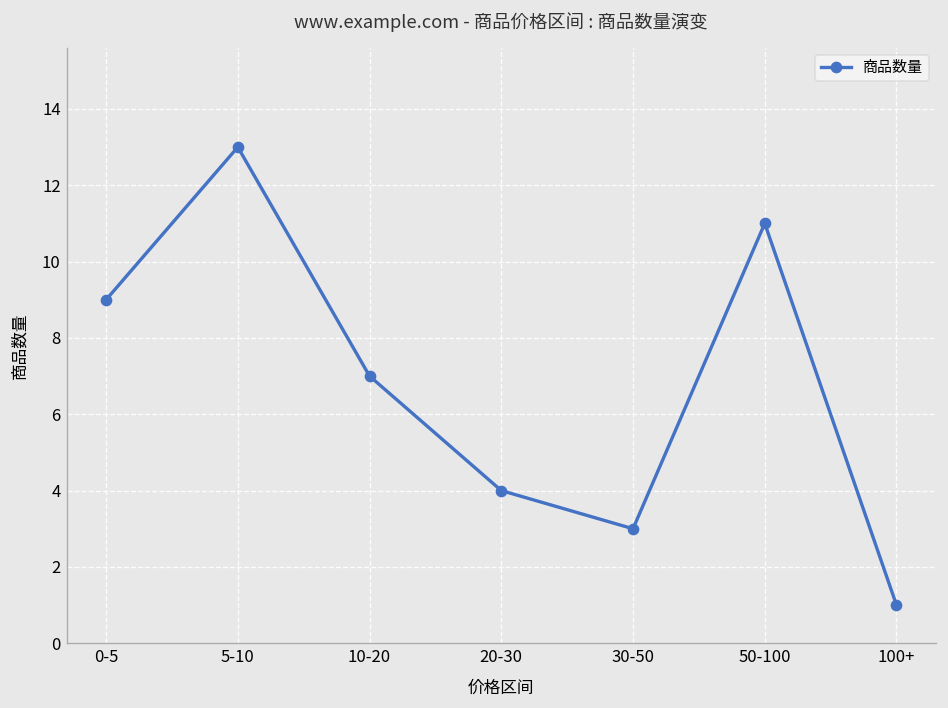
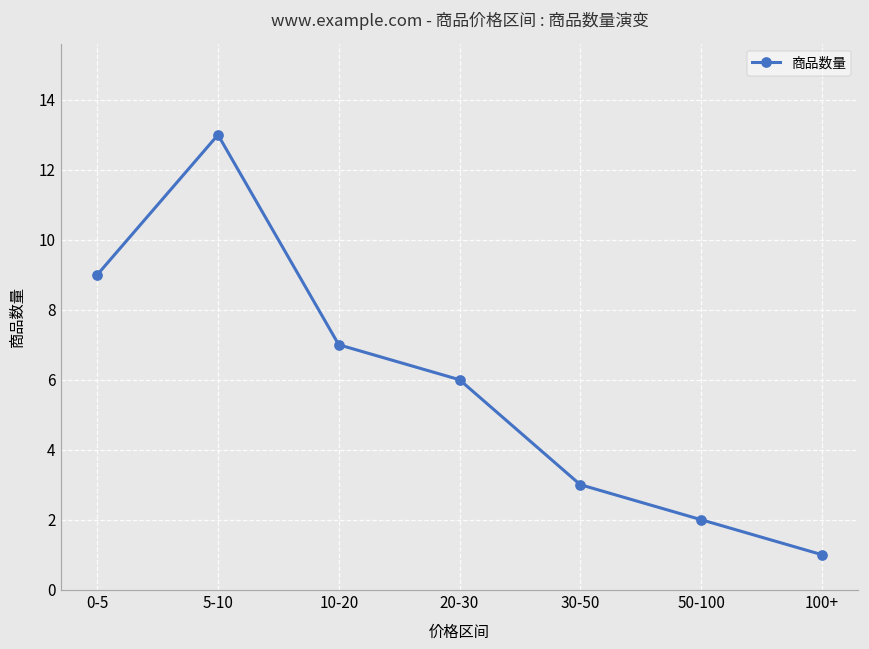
  {
    "0-5": 9,
    "5-10": 13,
    "10-20": 7,
-   "20-30": 4,
+   "20-30": 6,
    "30-50": 3,
-   "50-100": 11,
+   "50-100": 2,
    "100+": 1
  }
